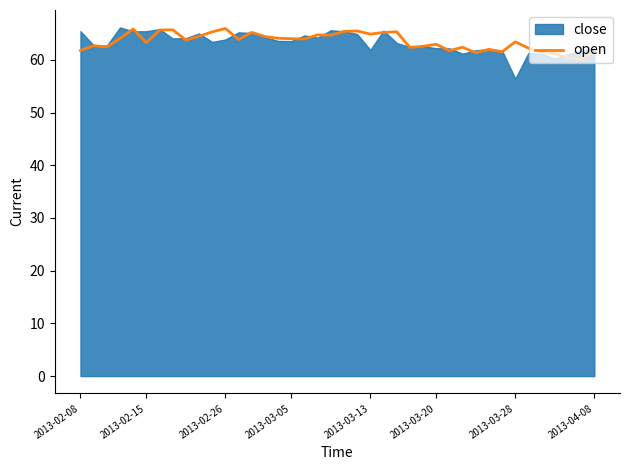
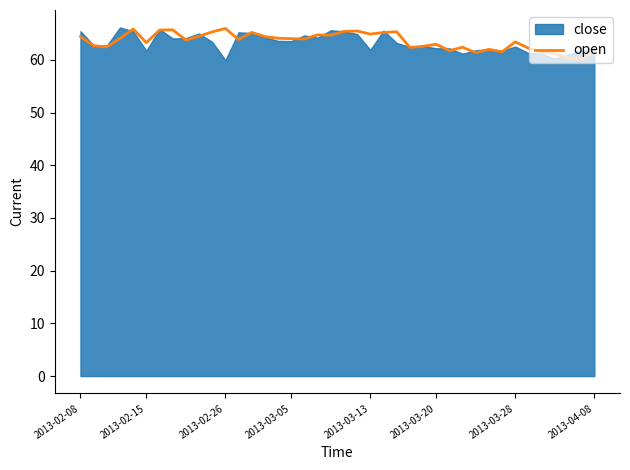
  {
    "open": {
-     "2013-02-08": 62,
+     "2013-02-08": 64,
      "2013-02-15": 63,
      "2013-02-26": 66,
      "2013-03-13": 65,
      "2013-03-20": 63,
      "2013-03-28": 63
    },
    "close": {
      "2013-02-08": 65,
-     "2013-02-15": 65,
-     "2013-02-26": 64,
+     "2013-02-15": 62,
+     "2013-02-26": 60,
      "2013-03-13": 62,
      "2013-03-20": 62,
-     "2013-03-28": 56
+     "2013-03-28": 63
    }
  }
